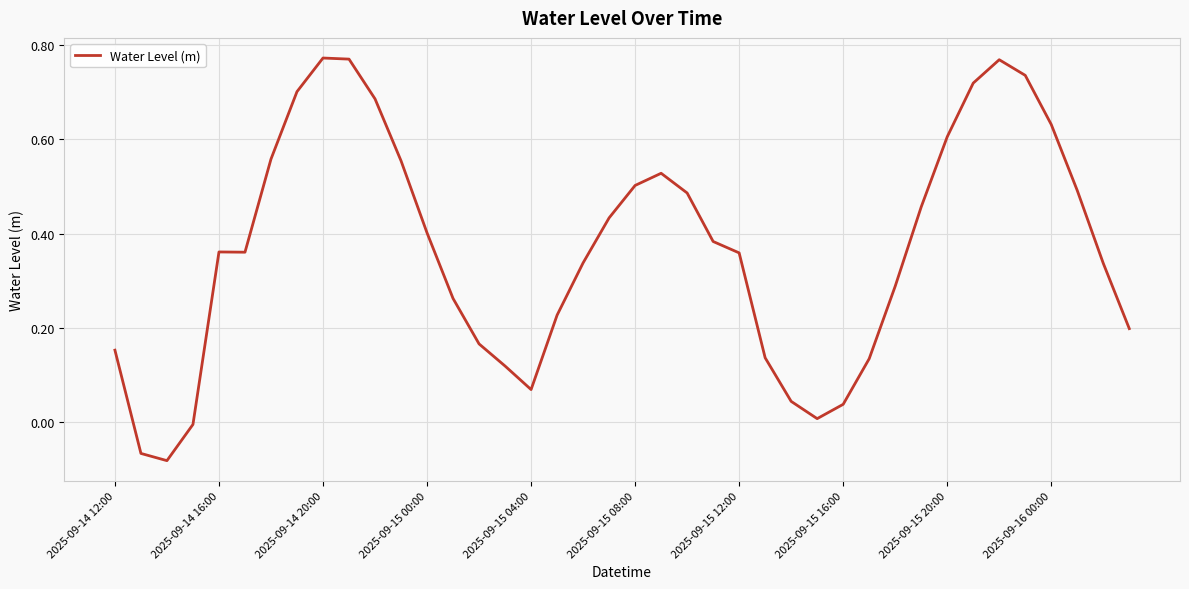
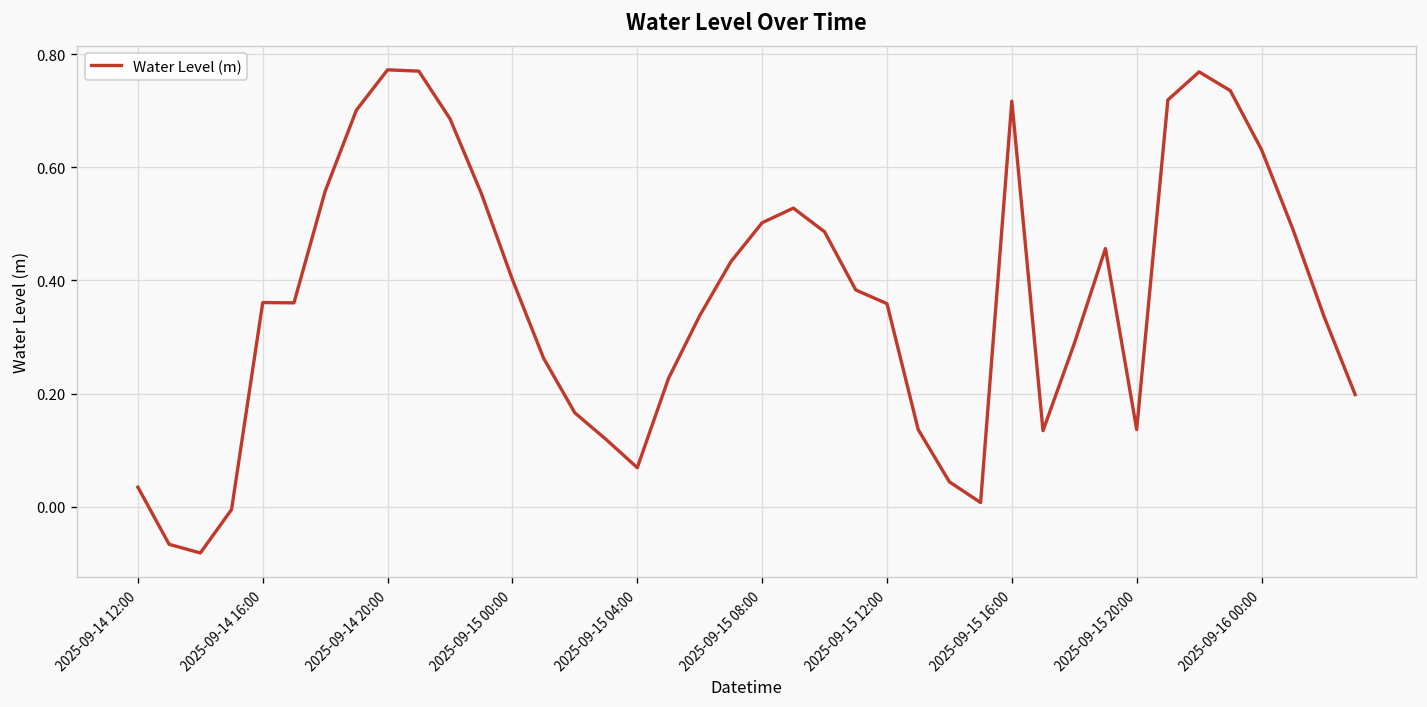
  {
-   "2025-09-14 12:00": 0.15,
+   "2025-09-14 12:00": 0.03,
    "2025-09-14 16:00": 0.36,
    "2025-09-14 20:00": 0.77,
    "2025-09-15 00:00": 0.40,
    "2025-09-15 04:00": 0.07,
    "2025-09-15 08:00": 0.50,
    "2025-09-15 12:00": 0.36,
-   "2025-09-15 16:00": 0.04,
-   "2025-09-15 20:00": 0.61,
+   "2025-09-15 16:00": 0.72,
+   "2025-09-15 20:00": 0.14,
    "2025-09-16 00:00": 0.63
  }
